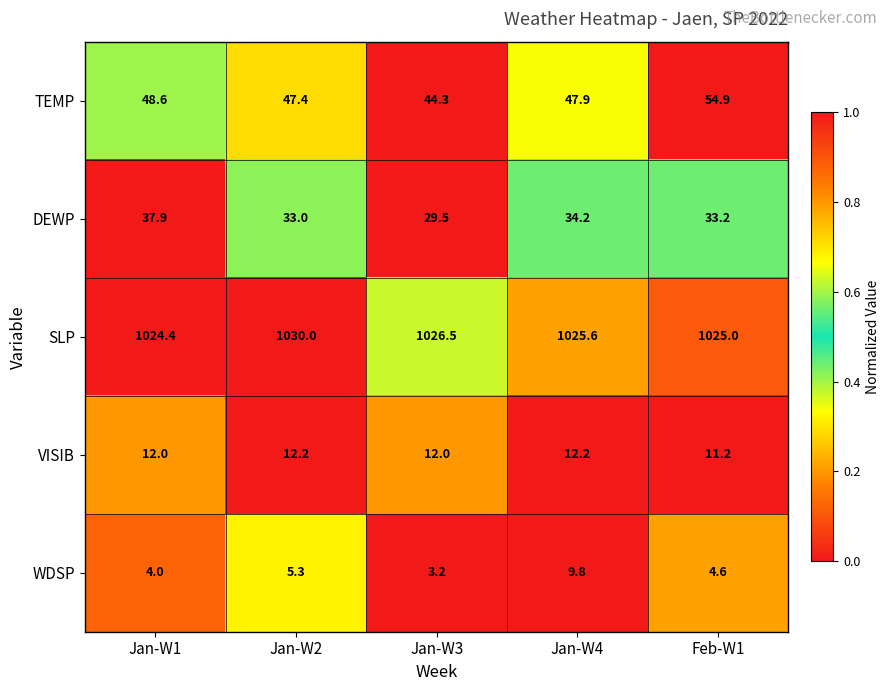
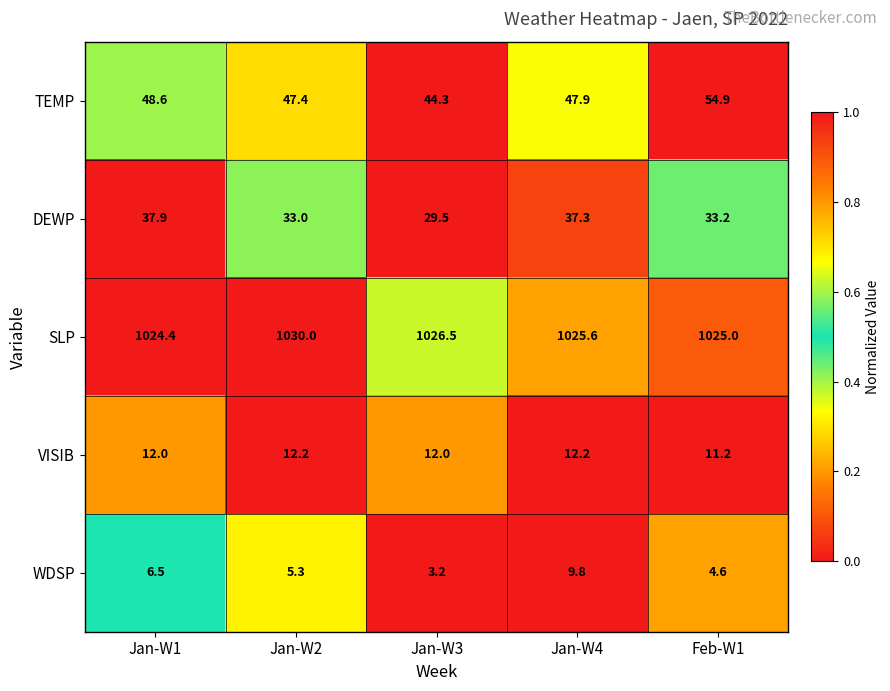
  {
    "TEMP": {
      "Jan-W1": 48.6,
      "Jan-W2": 47.4,
      "Jan-W3": 44.3,
      "Jan-W4": 47.9,
      "Feb-W1": 54.9
    },
    "DEWP": {
      "Jan-W1": 37.9,
      "Jan-W2": 33.0,
      "Jan-W3": 29.5,
-     "Jan-W4": 34.2,
+     "Jan-W4": 37.3,
      "Feb-W1": 33.2
    },
    "SLP": {
      "Jan-W1": 1024.4,
      "Jan-W2": 1030.0,
      "Jan-W3": 1026.5,
      "Jan-W4": 1025.6,
      "Feb-W1": 1025.0
    },
    "VISIB": {
      "Jan-W1": 12.0,
      "Jan-W2": 12.2,
      "Jan-W3": 12.0,
      "Jan-W4": 12.2,
      "Feb-W1": 11.2
    },
    "WDSP": {
-     "Jan-W1": 4.0,
+     "Jan-W1": 6.5,
      "Jan-W2": 5.3,
      "Jan-W3": 3.2,
      "Jan-W4": 9.8,
      "Feb-W1": 4.6
    }
  }
